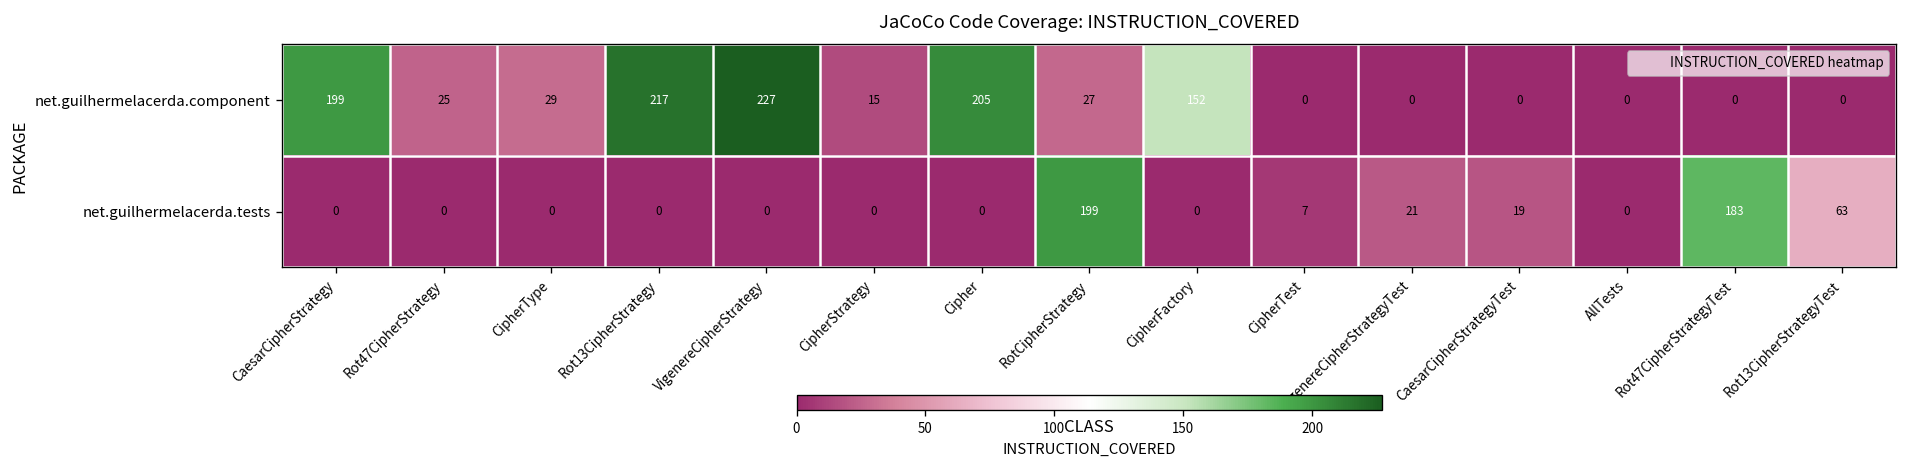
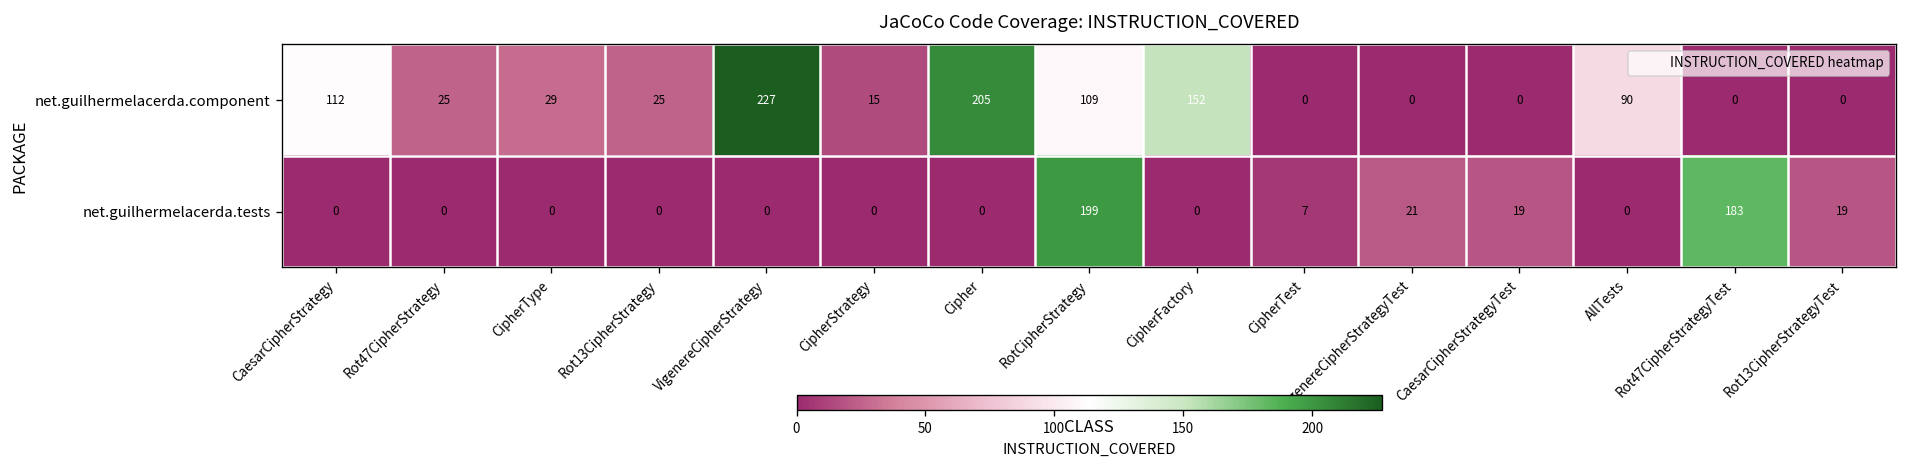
  {
    "net.guilhermelacerda.component": {
-     "CaesarCipherStrategy": 199,
+     "CaesarCipherStrategy": 112,
      "Rot47CipherStrategy": 25,
      "CipherType": 29,
-     "Rot13CipherStrategy": 217,
+     "Rot13CipherStrategy": 25,
      "VigenereCipherStrategy": 227,
      "CipherStrategy": 15,
      "Cipher": 205,
-     "RotCipherStrategy": 27,
+     "RotCipherStrategy": 109,
      "CipherFactory": 152,
      "CipherTest": 0,
      "VigenereCipherStrategyTest": 0,
      "CaesarCipherStrategyTest": 0,
-     "AllTests": 0,
+     "AllTests": 90,
      "Rot47CipherStrategyTest": 0,
      "Rot13CipherStrategyTest": 0
    },
    "net.guilhermelacerda.tests": {
      "CaesarCipherStrategy": 0,
      "Rot47CipherStrategy": 0,
      "CipherType": 0,
      "Rot13CipherStrategy": 0,
      "VigenereCipherStrategy": 0,
      "CipherStrategy": 0,
      "Cipher": 0,
      "RotCipherStrategy": 199,
      "CipherFactory": 0,
      "CipherTest": 7,
      "VigenereCipherStrategyTest": 21,
      "CaesarCipherStrategyTest": 19,
      "AllTests": 0,
      "Rot47CipherStrategyTest": 183,
-     "Rot13CipherStrategyTest": 63
+     "Rot13CipherStrategyTest": 19
    }
  }
